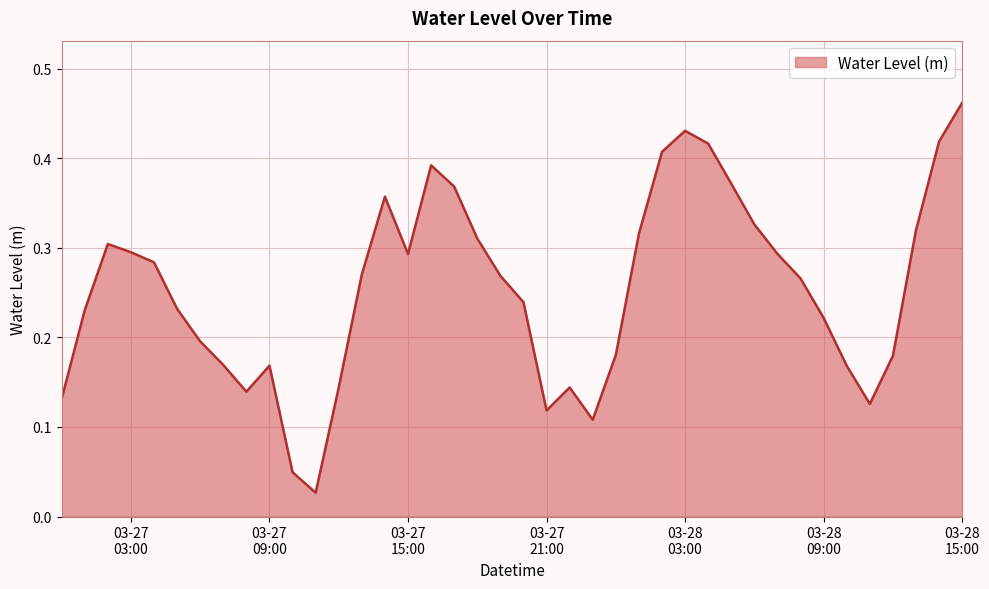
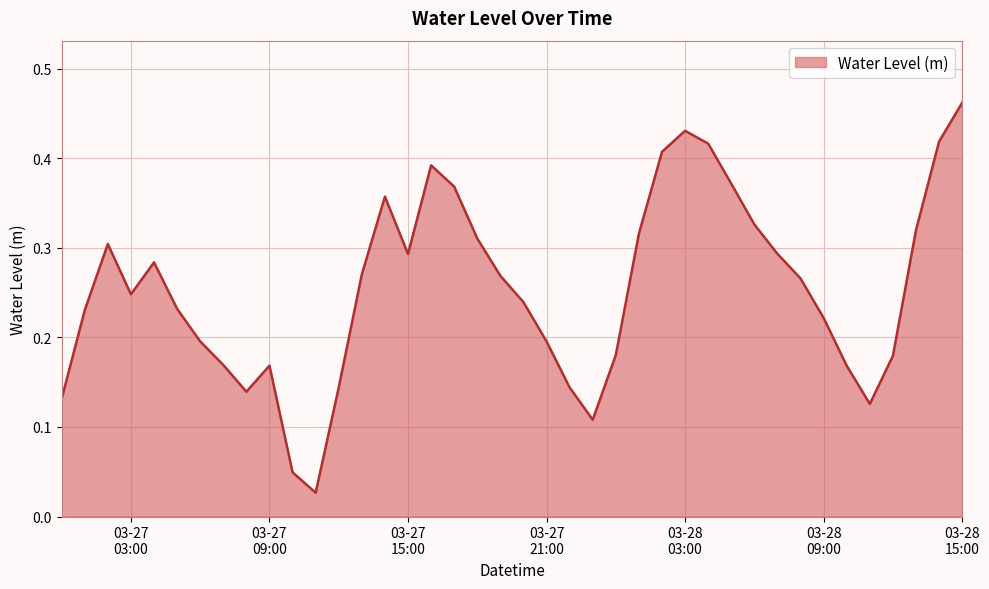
  {
-   "03-27 03:00": 0.30,
+   "03-27 03:00": 0.25,
    "03-27 09:00": 0.17,
    "03-27 15:00": 0.29,
-   "03-27 21:00": 0.12,
+   "03-27 21:00": 0.20,
    "03-28 03:00": 0.43,
    "03-28 09:00": 0.22,
    "03-28 15:00": 0.46
  }
